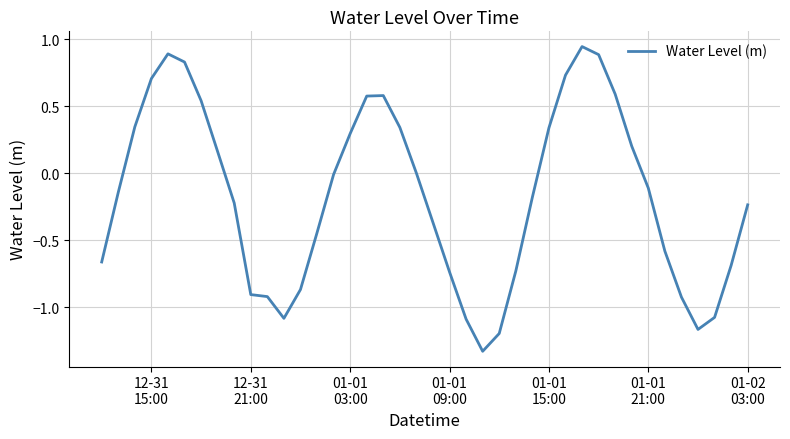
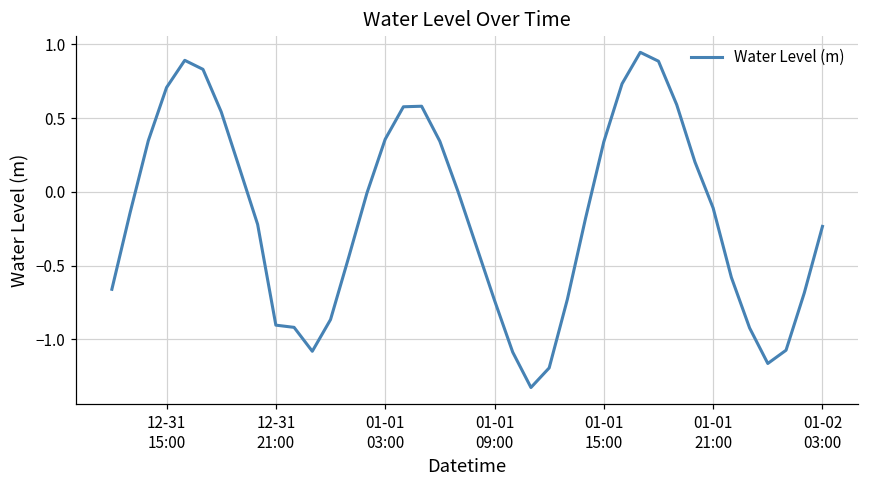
  {
    "12-31 15:00": 0.71,
    "12-31 21:00": -0.90,
-   "01-01 03:00": 0.30,
+   "01-01 03:00": 0.36,
    "01-01 09:00": -0.74,
    "01-01 15:00": 0.34,
    "01-01 21:00": -0.11,
    "01-02 03:00": -0.23
  }
